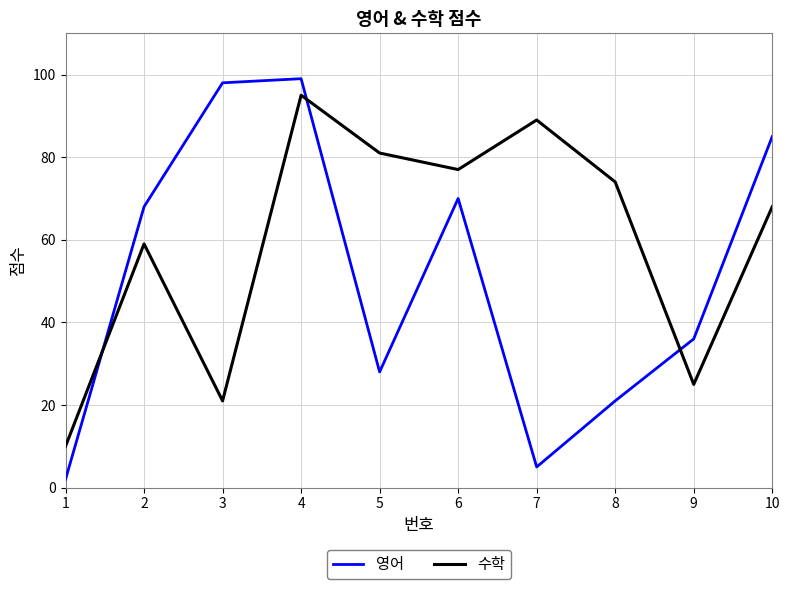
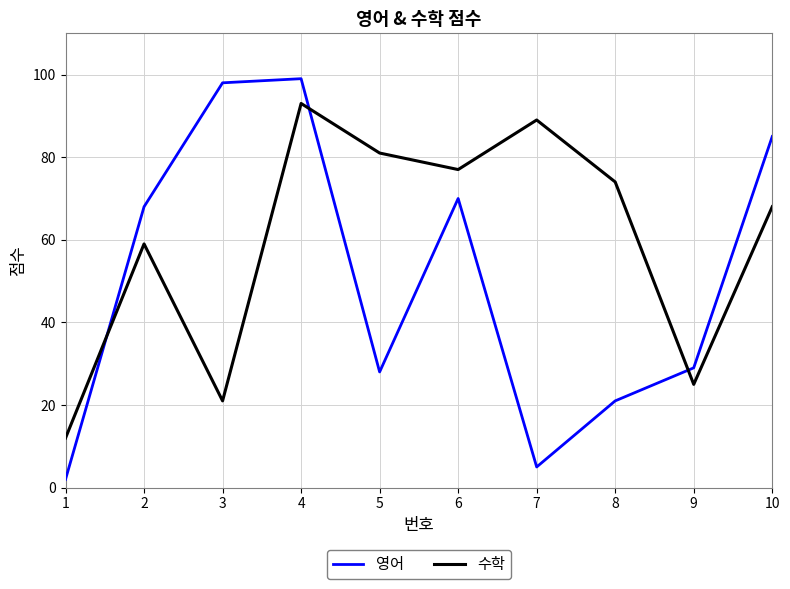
  {
    "영어": {
      "1": 2,
      "2": 68,
      "3": 98,
      "4": 99,
      "5": 28,
      "6": 70,
      "7": 5,
      "8": 21,
-     "9": 36,
+     "9": 29,
      "10": 85
    },
    "수학": {
-     "1": 10,
+     "1": 12,
      "2": 59,
      "3": 21,
-     "4": 95,
+     "4": 93,
      "5": 81,
      "6": 77,
      "7": 89,
      "8": 74,
      "9": 25,
      "10": 68
    }
  }
